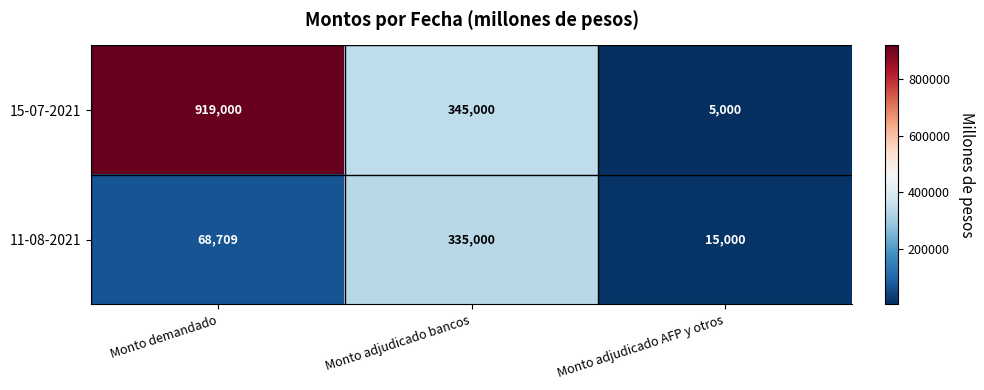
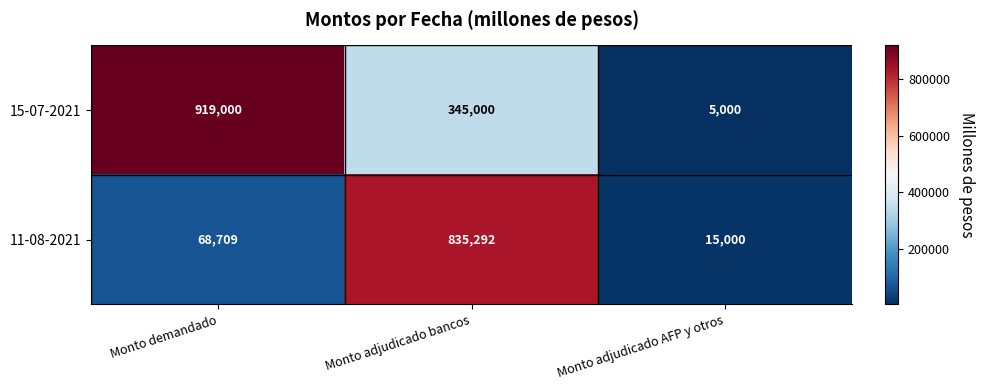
  {
    "15-07-2021": {
      "Monto demandado": "919,000",
      "Monto adjudicado bancos": "345,000",
      "Monto adjudicado AFP y otros": "5,000"
    },
    "11-08-2021": {
      "Monto demandado": "68,709",
-     "Monto adjudicado bancos": "335,000",
+     "Monto adjudicado bancos": "835,292",
      "Monto adjudicado AFP y otros": "15,000"
    }
  }
